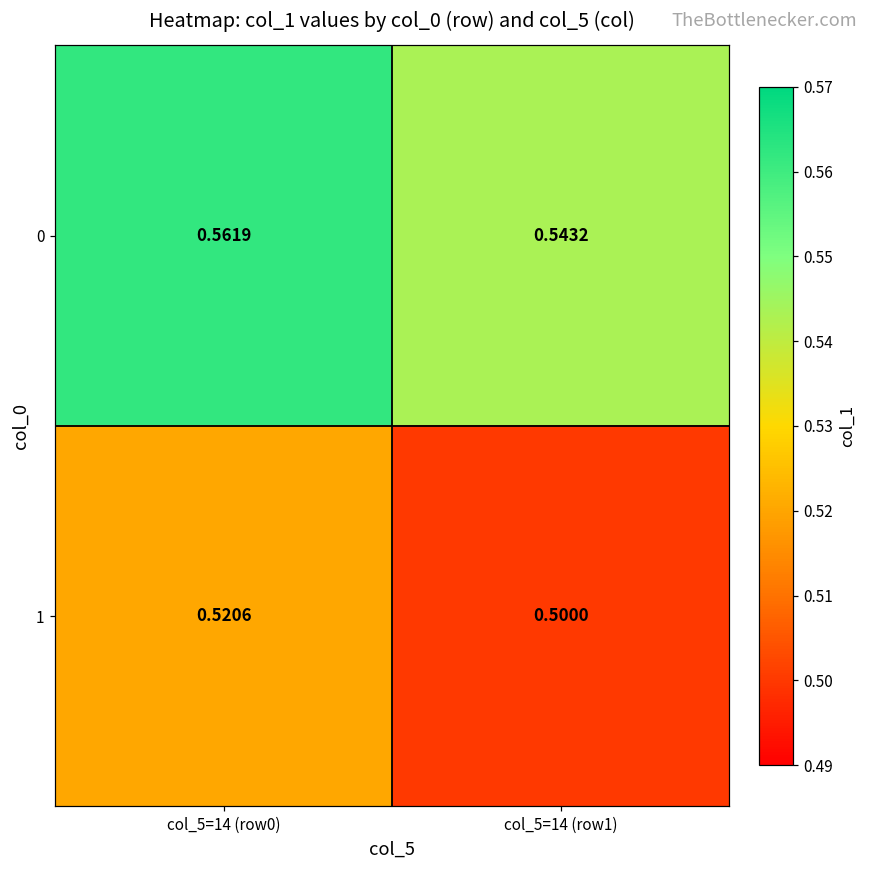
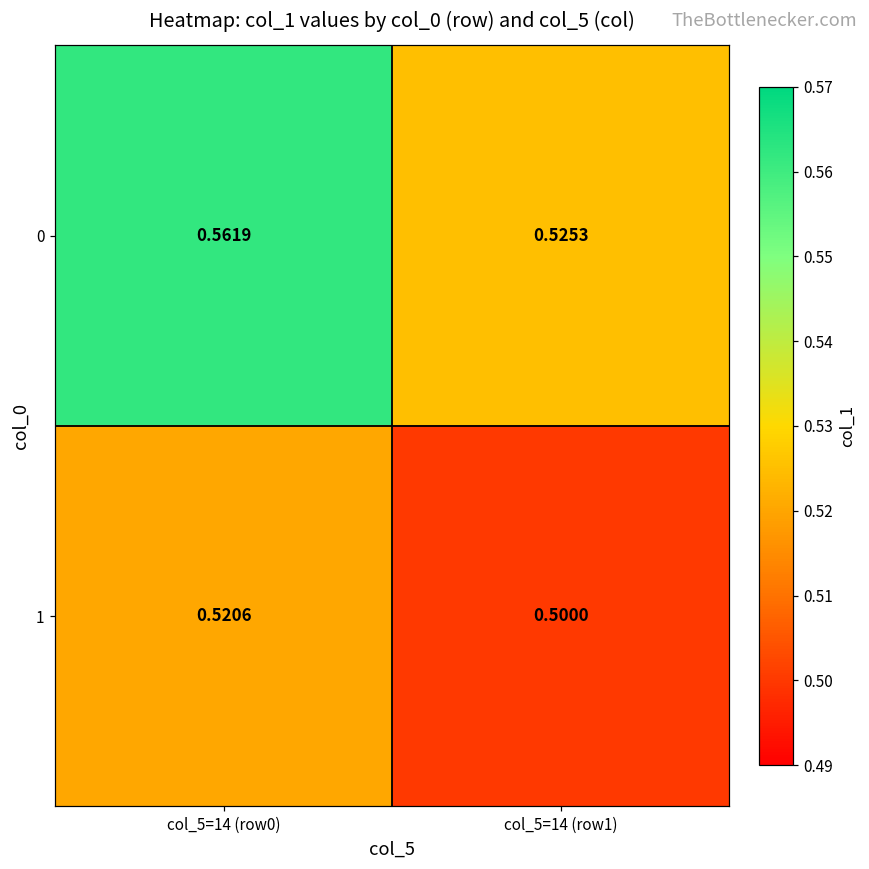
  {
    "0": {
      "col_5=14 (row0)": 0.5619,
-     "col_5=14 (row1)": 0.5432
+     "col_5=14 (row1)": 0.5253
    },
    "1": {
      "col_5=14 (row0)": 0.5206,
      "col_5=14 (row1)": 0.5000
    }
  }
